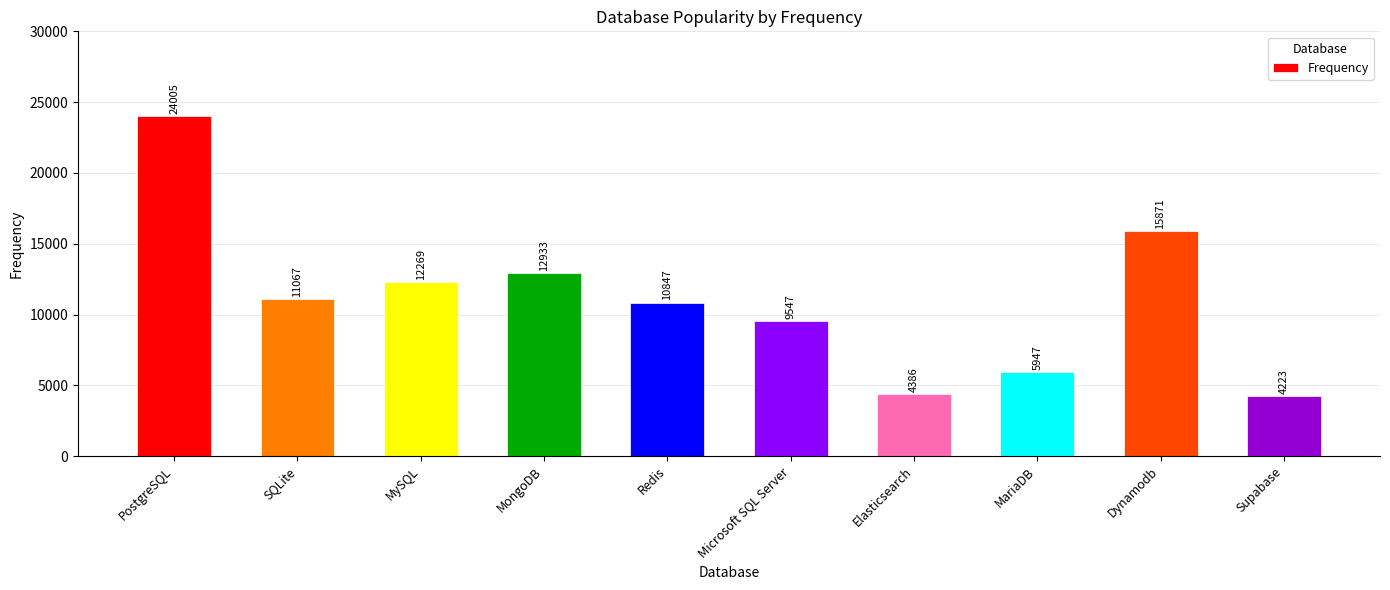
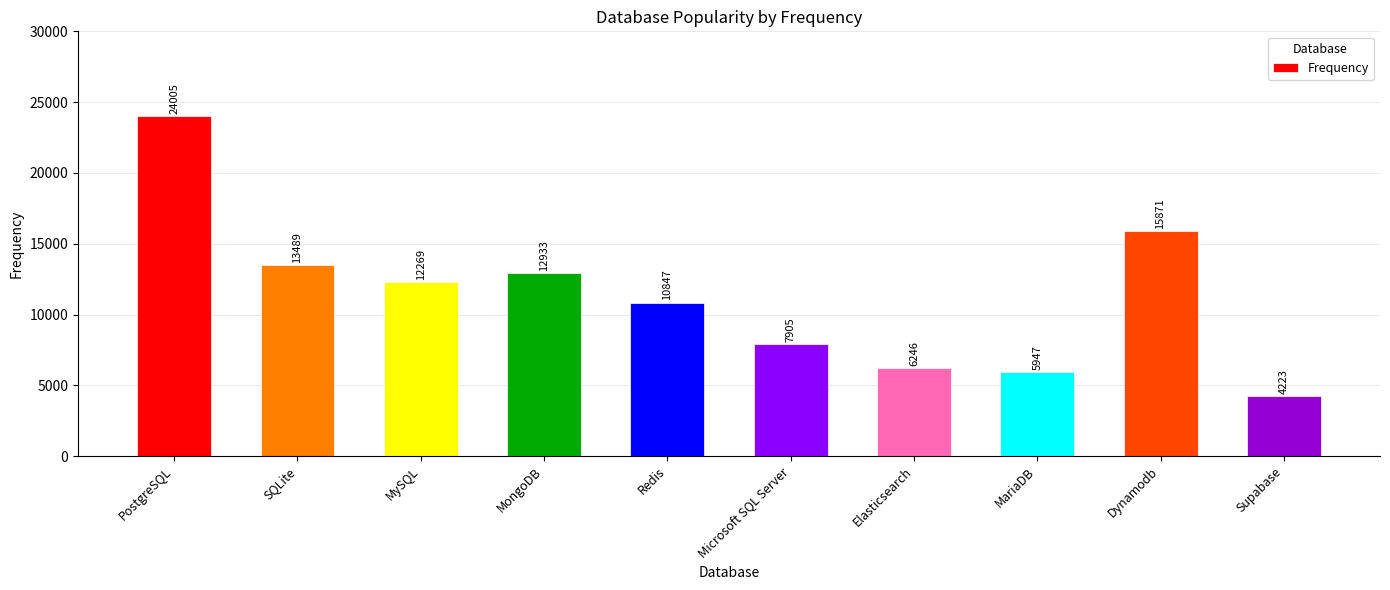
  {
    "PostgreSQL": 24005,
-   "SQLite": 11067,
+   "SQLite": 13489,
    "MySQL": 12269,
    "MongoDB": 12933,
    "Redis": 10847,
-   "Microsoft SQL Server": 9547,
-   "Elasticsearch": 4386,
+   "Microsoft SQL Server": 7905,
+   "Elasticsearch": 6246,
    "MariaDB": 5947,
    "Dynamodb": 15871,
    "Supabase": 4223
  }
